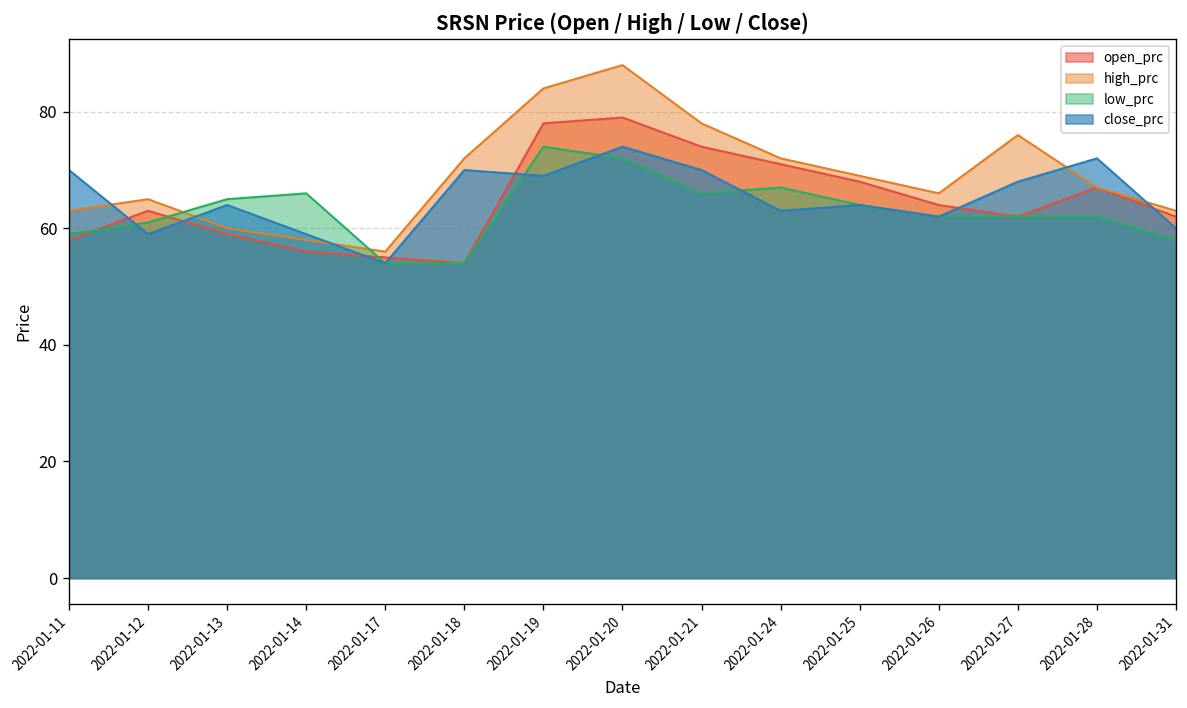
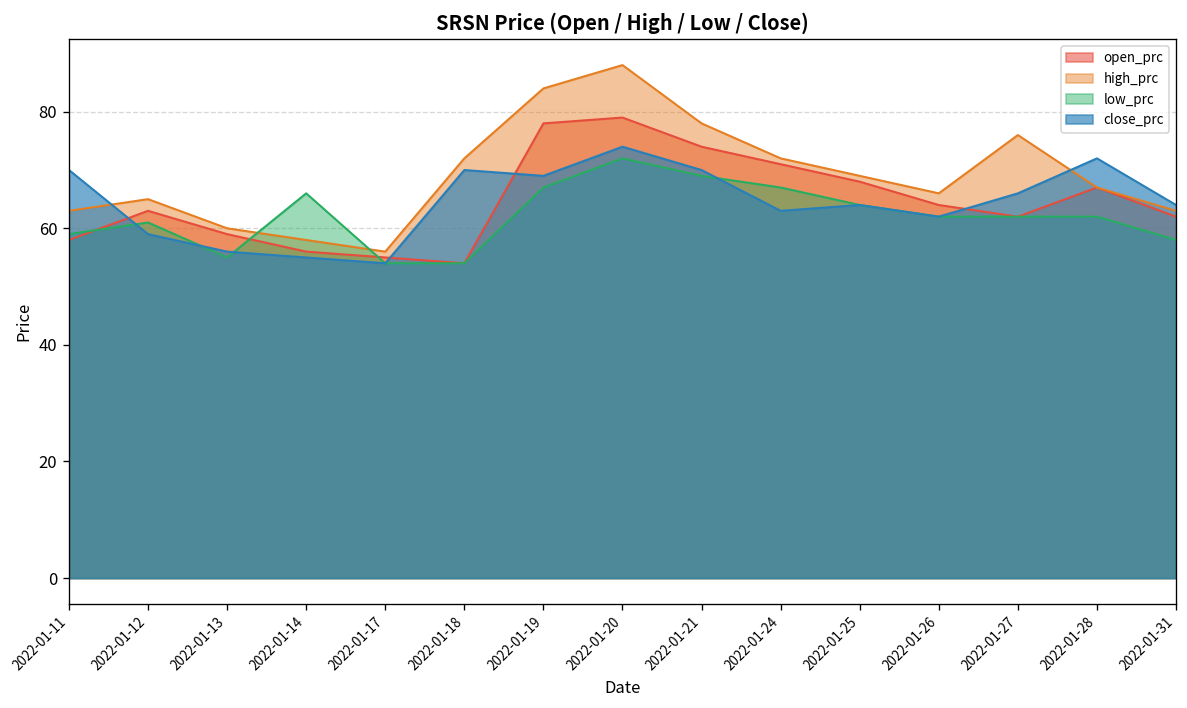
  {
    "low_prc": {
      "2022-01-11": 59,
      "2022-01-12": 61,
-     "2022-01-13": 65,
+     "2022-01-13": 55,
      "2022-01-14": 66,
-     "2022-01-19": 74,
+     "2022-01-19": 67,
      "2022-01-20": 72,
-     "2022-01-21": 66,
+     "2022-01-21": 69,
      "2022-01-24": 67,
      "2022-01-28": 62,
      "2022-01-31": 58
    },
    "close_prc": {
      "2022-01-11": 70,
      "2022-01-12": 59,
-     "2022-01-13": 64,
-     "2022-01-14": 59,
+     "2022-01-13": 56,
+     "2022-01-14": 55,
      "2022-01-18": 70,
      "2022-01-19": 69,
      "2022-01-20": 74,
      "2022-01-21": 70,
      "2022-01-24": 63,
-     "2022-01-27": 68,
+     "2022-01-27": 66,
      "2022-01-28": 72,
-     "2022-01-31": 60
+     "2022-01-31": 64
    }
  }
